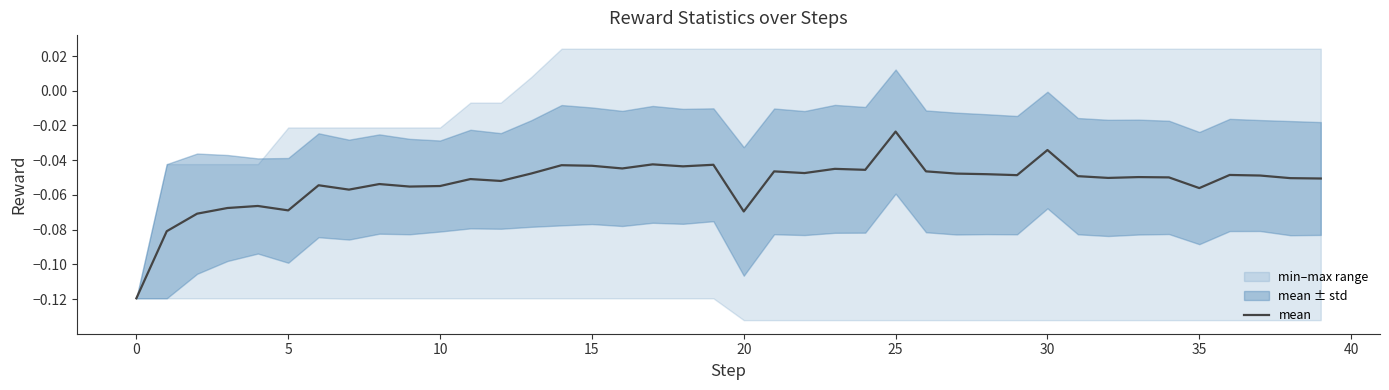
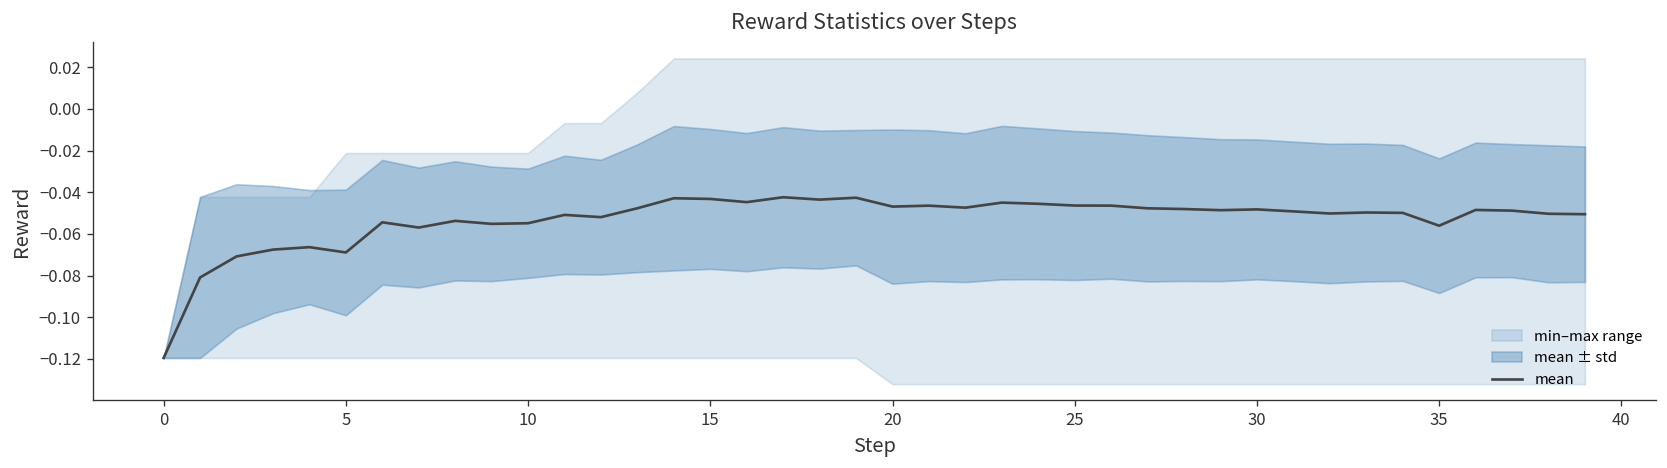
  {
    "mean": {
      "5": -0.069,
      "10": -0.055,
      "15": -0.043,
-     "20": -0.070,
-     "25": -0.024,
-     "30": -0.034,
+     "20": -0.047,
+     "25": -0.046,
+     "30": -0.048,
      "35": -0.056
    }
  }
